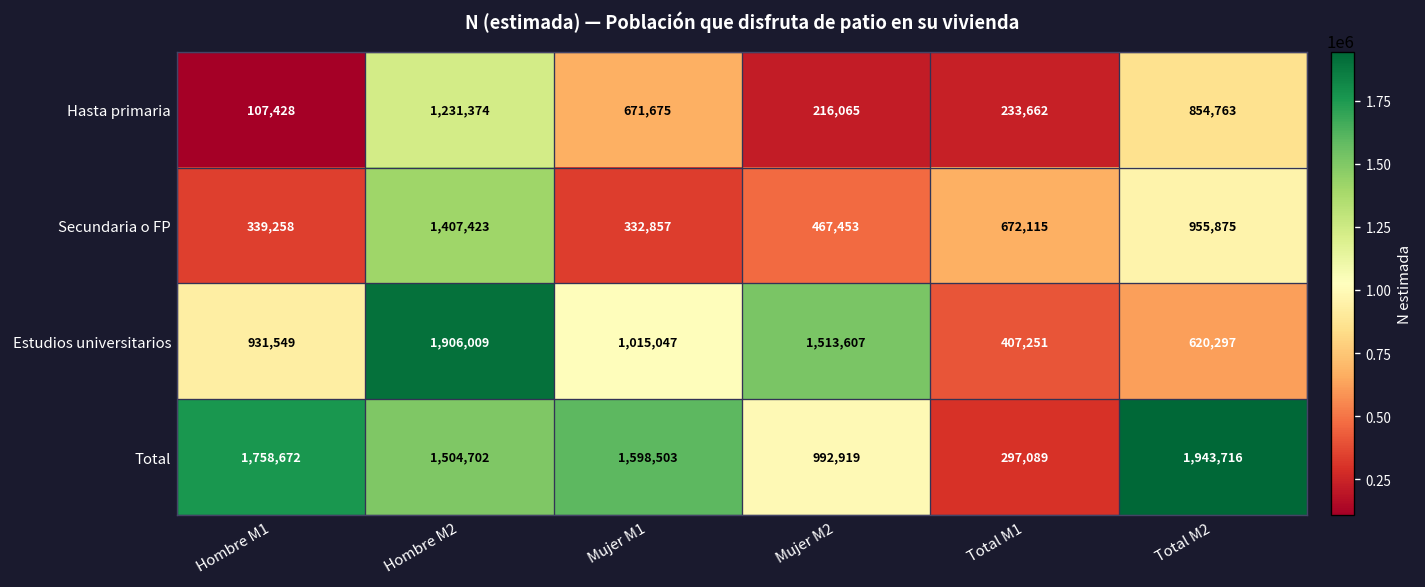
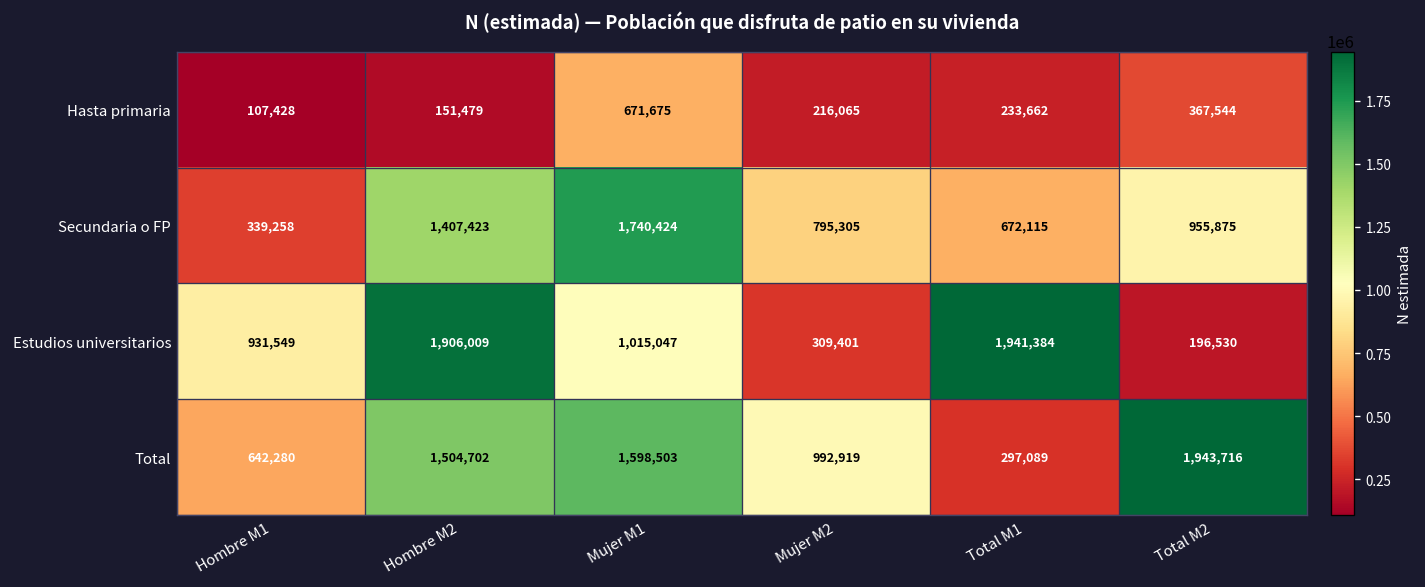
  {
    "Hasta primaria": {
      "Hombre M1": "107,428",
-     "Hombre M2": "1,231,374",
+     "Hombre M2": "151,479",
      "Mujer M1": "671,675",
      "Mujer M2": "216,065",
      "Total M1": "233,662",
-     "Total M2": "854,763"
+     "Total M2": "367,544"
    },
    "Secundaria o FP": {
      "Hombre M1": "339,258",
      "Hombre M2": "1,407,423",
-     "Mujer M1": "332,857",
-     "Mujer M2": "467,453",
+     "Mujer M1": "1,740,424",
+     "Mujer M2": "795,305",
      "Total M1": "672,115",
      "Total M2": "955,875"
    },
    "Estudios universitarios": {
      "Hombre M1": "931,549",
      "Hombre M2": "1,906,009",
      "Mujer M1": "1,015,047",
-     "Mujer M2": "1,513,607",
-     "Total M1": "407,251",
-     "Total M2": "620,297"
+     "Mujer M2": "309,401",
+     "Total M1": "1,941,384",
+     "Total M2": "196,530"
    },
    "Total": {
-     "Hombre M1": "1,758,672",
+     "Hombre M1": "642,280",
      "Hombre M2": "1,504,702",
      "Mujer M1": "1,598,503",
      "Mujer M2": "992,919",
      "Total M1": "297,089",
      "Total M2": "1,943,716"
    }
  }
